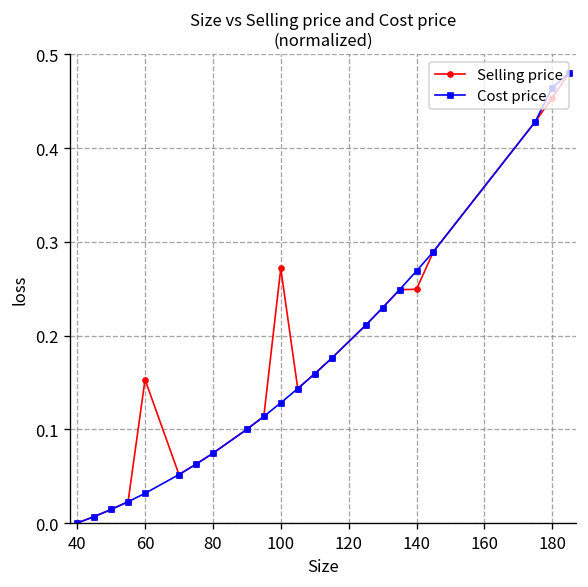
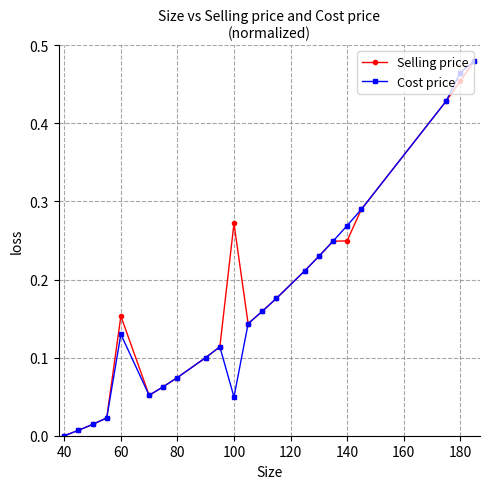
  {
    "Selling price": {
      "60": 0.15,
      "100": 0.27,
      "140": 0.25
    },
    "Cost price": {
-     "60": 0.03,
-     "100": 0.13,
+     "60": 0.13,
+     "100": 0.05,
      "140": 0.27
    }
  }
